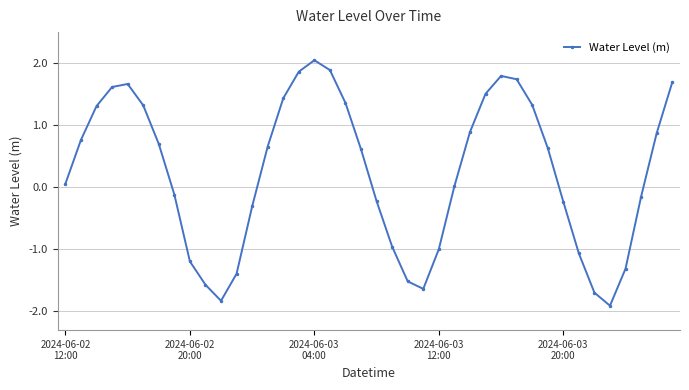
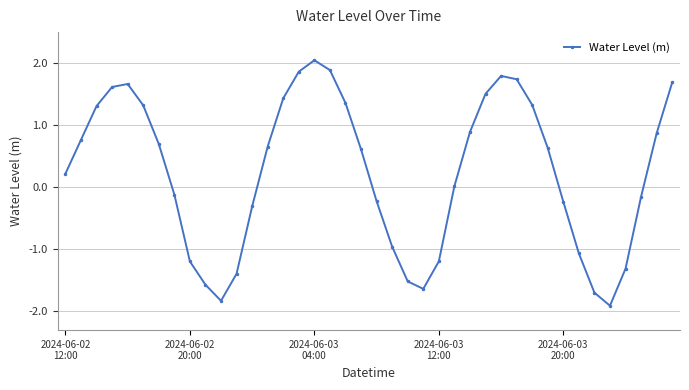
  {
-   "2024-06-02 12:00": 0.1,
+   "2024-06-02 12:00": 0.2,
    "2024-06-02 20:00": -1.2,
    "2024-06-03 04:00": 2.0,
-   "2024-06-03 12:00": -1.0,
+   "2024-06-03 12:00": -1.2,
    "2024-06-03 20:00": -0.2
  }
